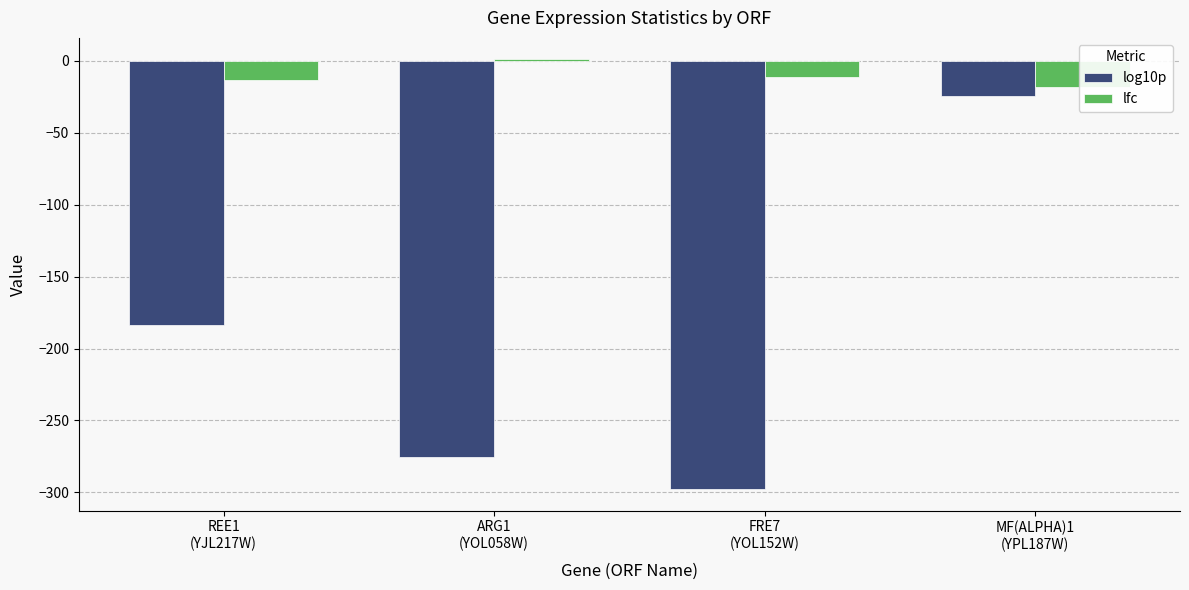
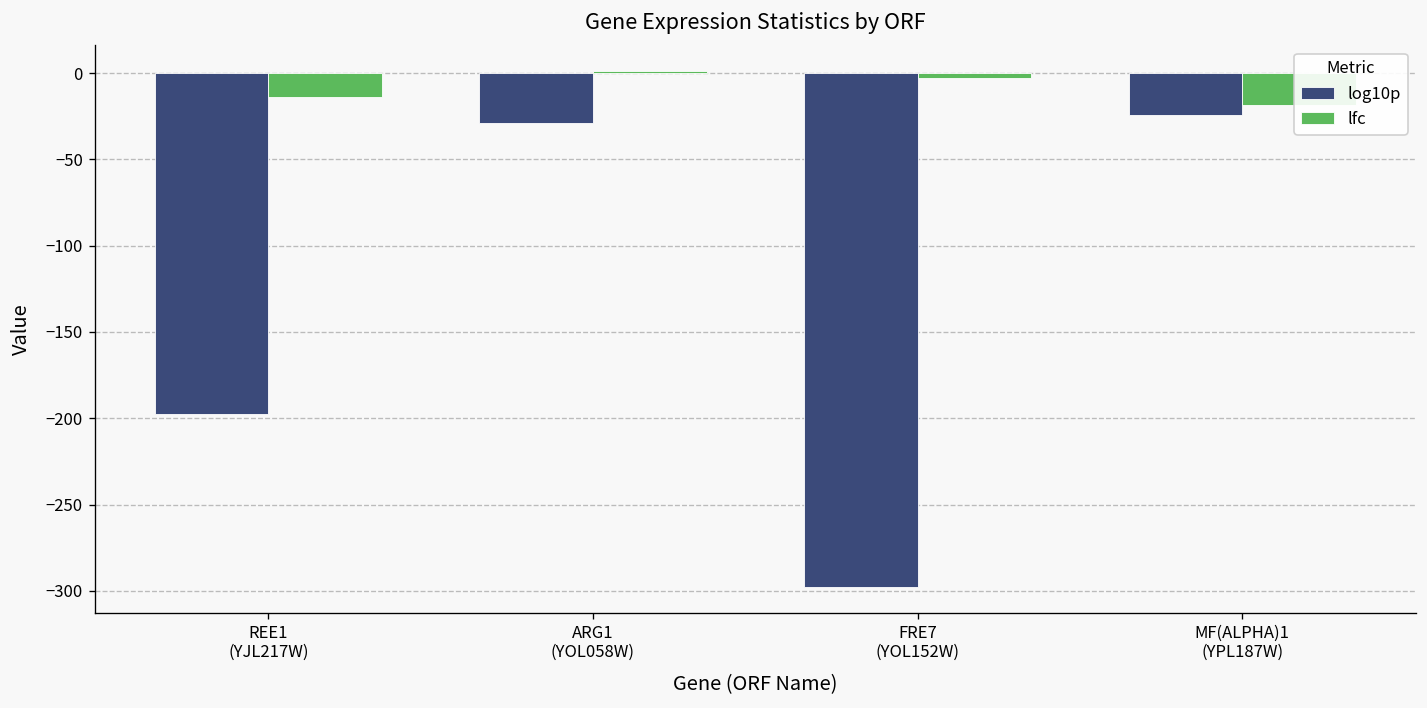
  {
    "log10p": {
-     "REE1 (YJL217W)": -184,
-     "ARG1 (YOL058W)": -276,
+     "REE1 (YJL217W)": -198,
+     "ARG1 (YOL058W)": -29,
      "FRE7 (YOL152W)": -298,
      "MF(ALPHA)1 (YPL187W)": -24
    },
    "lfc": {
      "REE1 (YJL217W)": -14,
-     "FRE7 (YOL152W)": -11
+     "FRE7 (YOL152W)": -3
    }
  }
